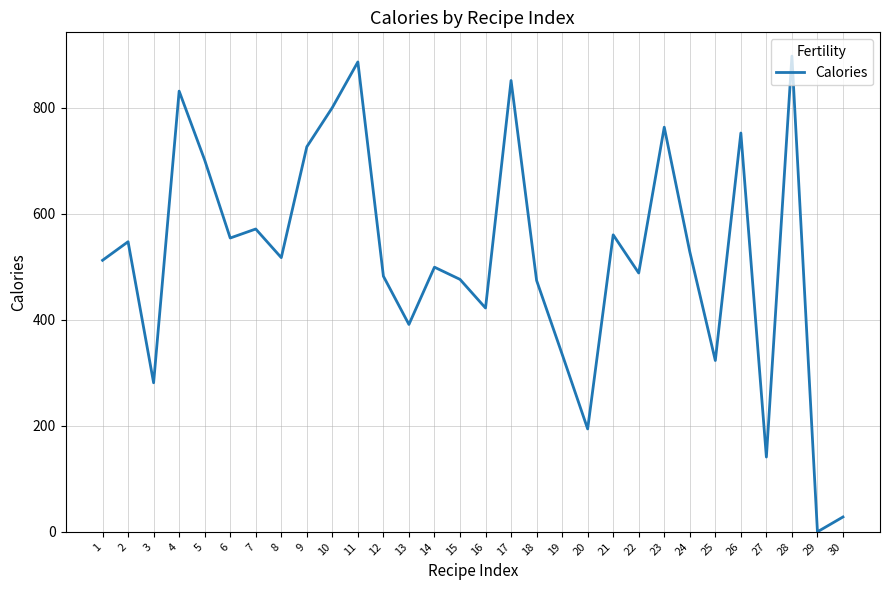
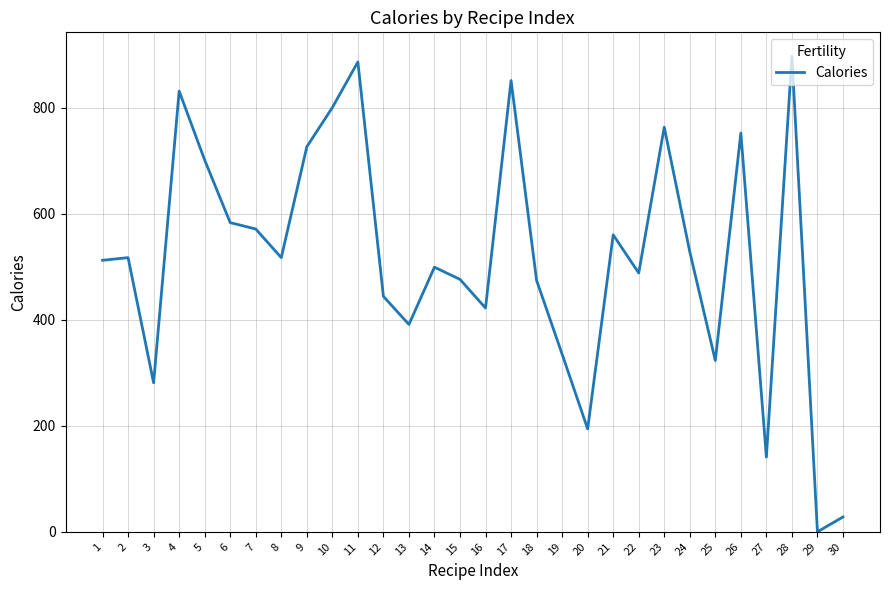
  {
    "1": 510,
-   "2": 550,
+   "2": 520,
    "3": 280,
    "4": 830,
    "5": 700,
-   "6": 550,
+   "6": 580,
    "7": 570,
    "8": 520,
    "9": 730,
    "10": 800,
    "11": 890,
-   "12": 480,
+   "12": 440,
    "13": 390,
    "14": 500,
    "15": 480,
    "16": 420,
    "17": 850,
    "18": 470,
    "19": 340,
    "20": 190,
    "21": 560,
    "22": 490,
    "23": 760,
    "24": 530,
    "25": 320,
    "26": 750,
    "27": 140,
    "29": 0,
    "30": 30
  }
